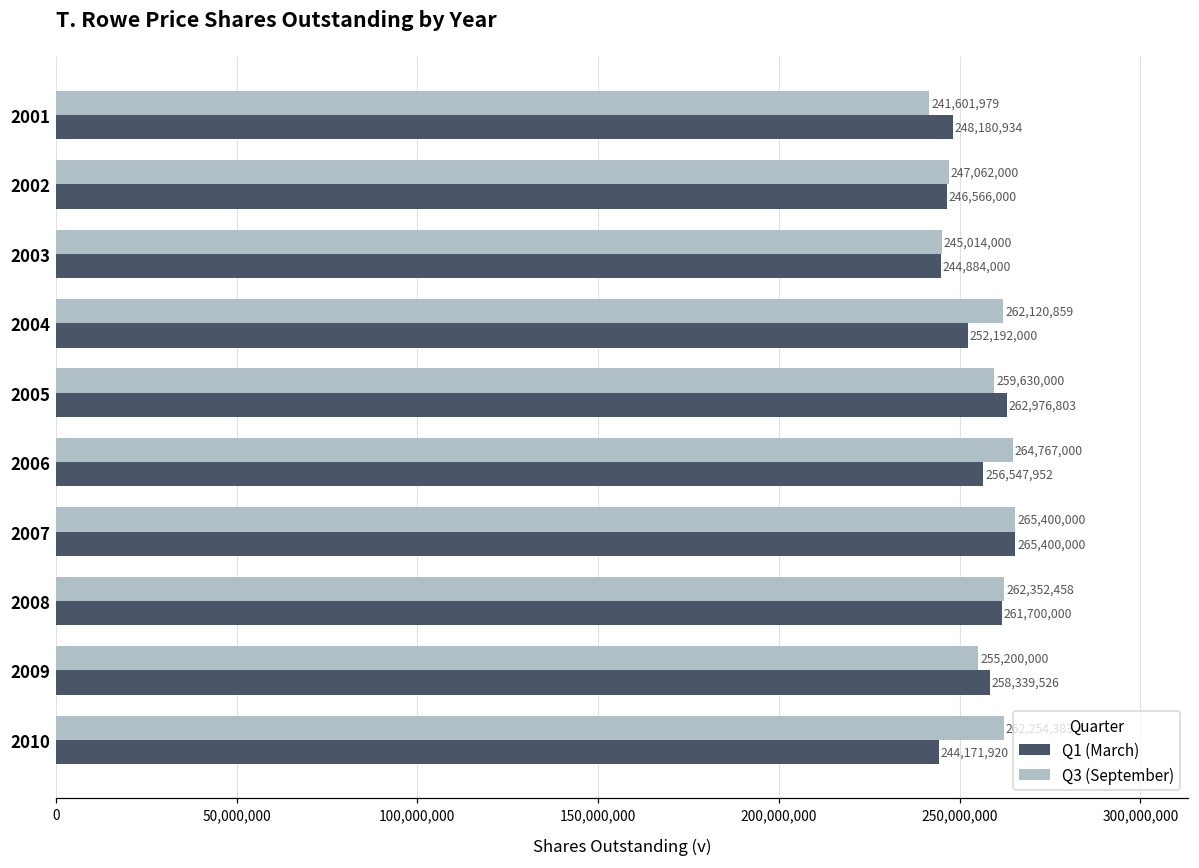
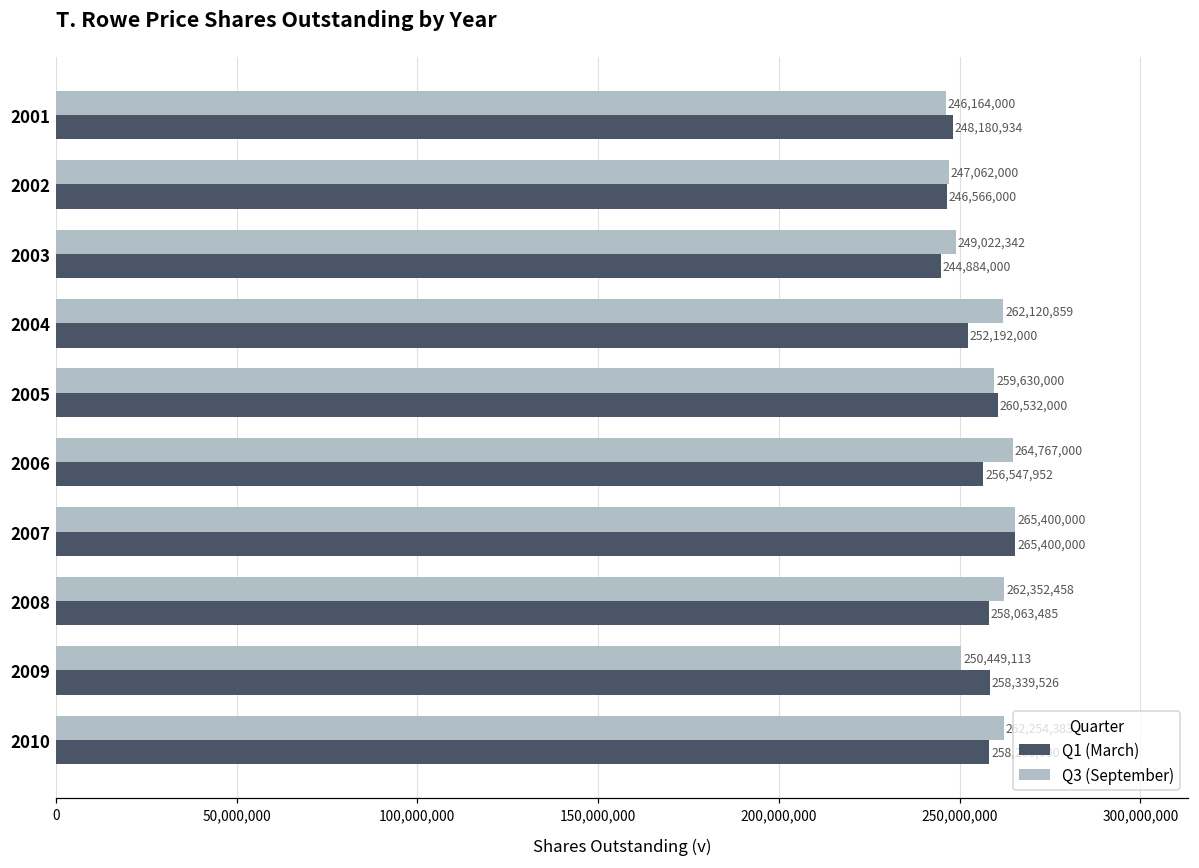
  {
    "Q1 (March)": {
      "2001": "248,180,934",
      "2002": "246,566,000",
      "2003": "244,884,000",
      "2004": "252,192,000",
-     "2005": "262,976,803",
+     "2005": "260,532,000",
      "2006": "256,547,952",
      "2007": "265,400,000",
-     "2008": "261,700,000",
+     "2008": "258,063,485",
      "2009": "258,339,526",
-     "2010": "244,000,000"
+     "2010": "258,000,000"
    },
    "Q3 (September)": {
-     "2001": "241,601,979",
+     "2001": "246,164,000",
      "2002": "247,062,000",
-     "2003": "245,014,000",
+     "2003": "249,022,342",
      "2004": "262,120,859",
      "2005": "259,630,000",
      "2006": "264,767,000",
      "2007": "265,400,000",
      "2008": "262,352,458",
-     "2009": "255,200,000"
+     "2009": "250,449,113"
    }
  }
